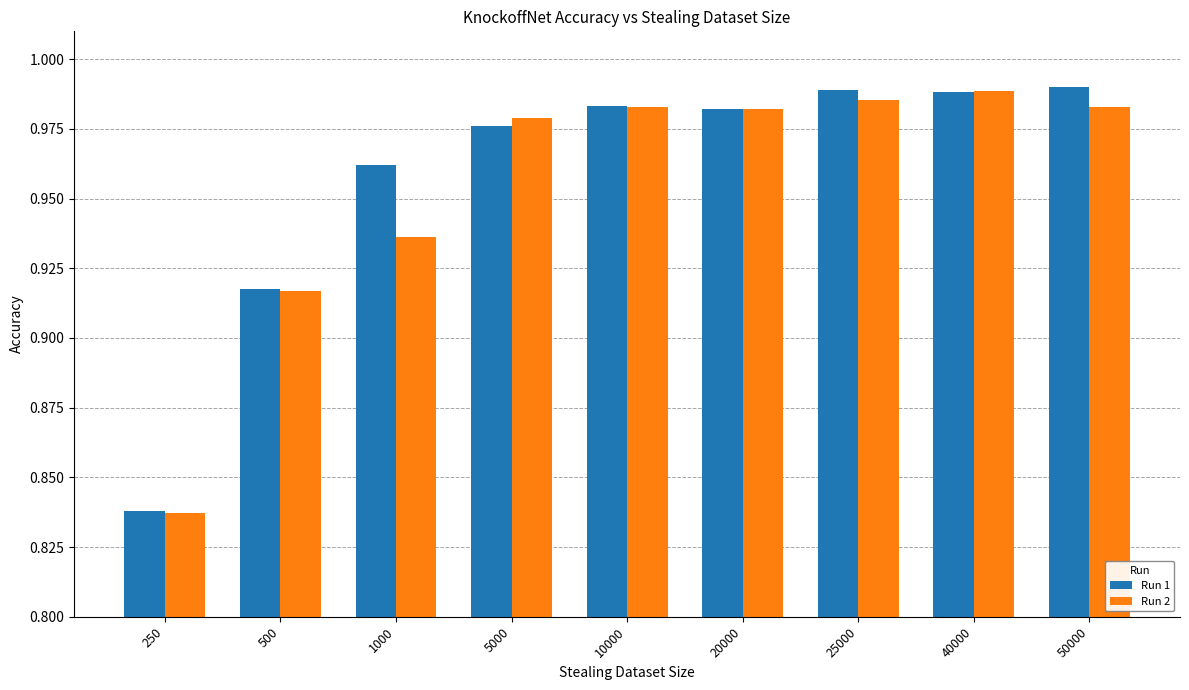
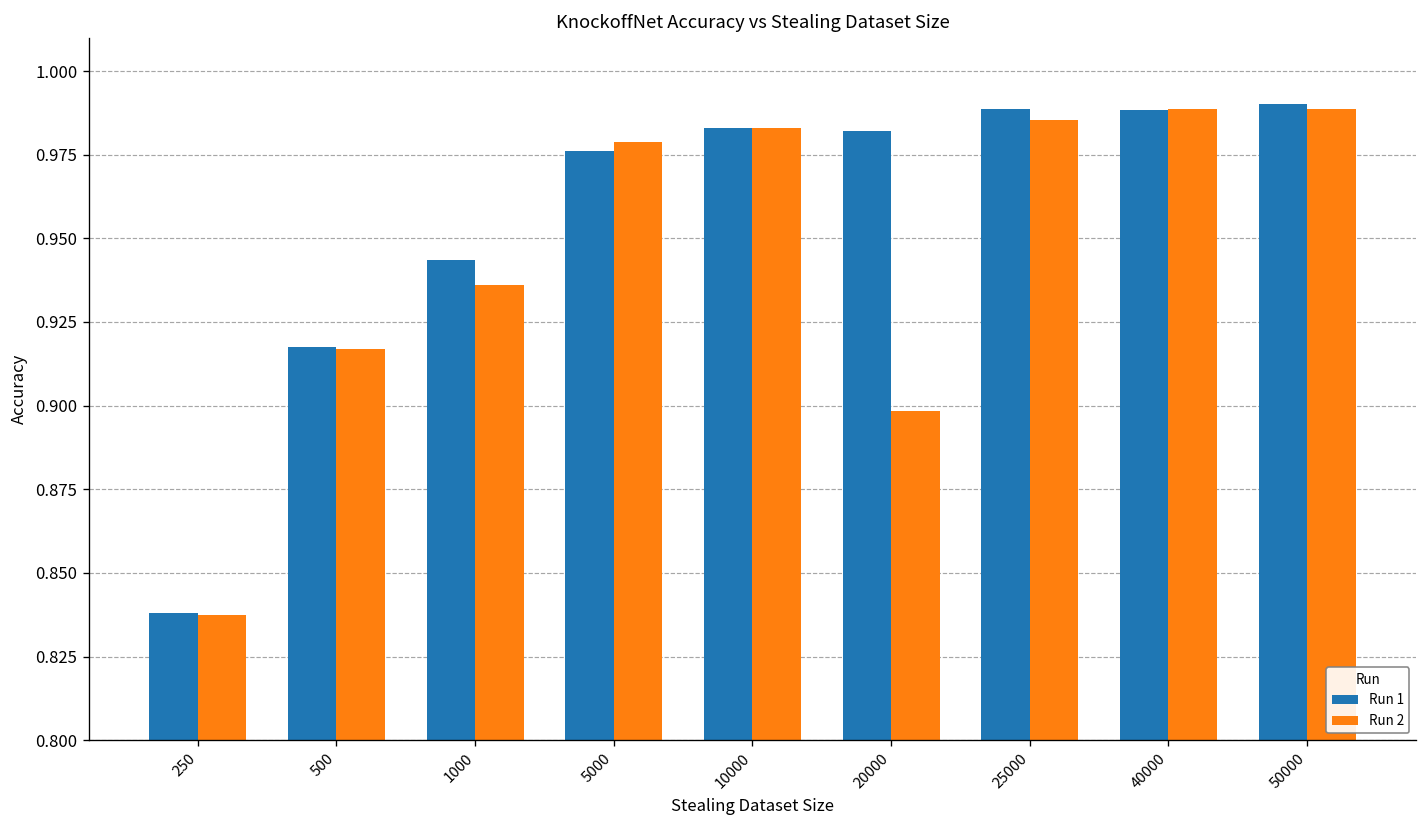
  {
    "Run 1": {
      "250": 0.838,
      "500": 0.918,
-     "1000": 0.962,
+     "1000": 0.943,
      "5000": 0.976,
      "10000": 0.983,
      "20000": 0.982,
      "25000": 0.989,
      "40000": 0.988,
      "50000": 0.990
    },
    "Run 2": {
      "250": 0.837,
      "500": 0.917,
      "1000": 0.936,
      "5000": 0.979,
      "10000": 0.983,
-     "20000": 0.982,
+     "20000": 0.898,
      "25000": 0.985,
      "40000": 0.989,
-     "50000": 0.983
+     "50000": 0.989
    }
  }
